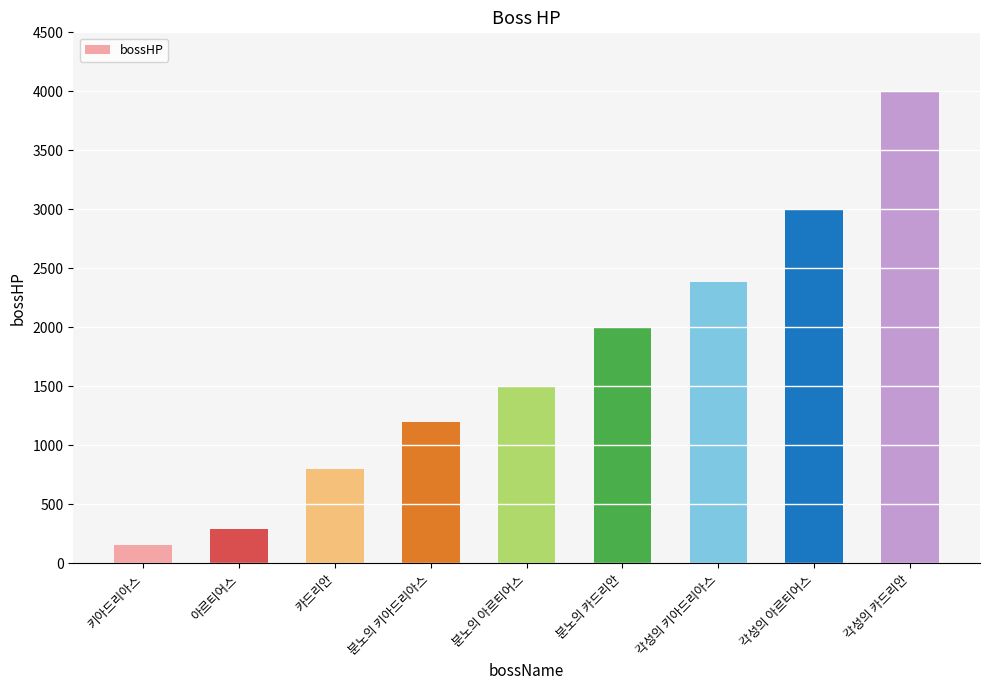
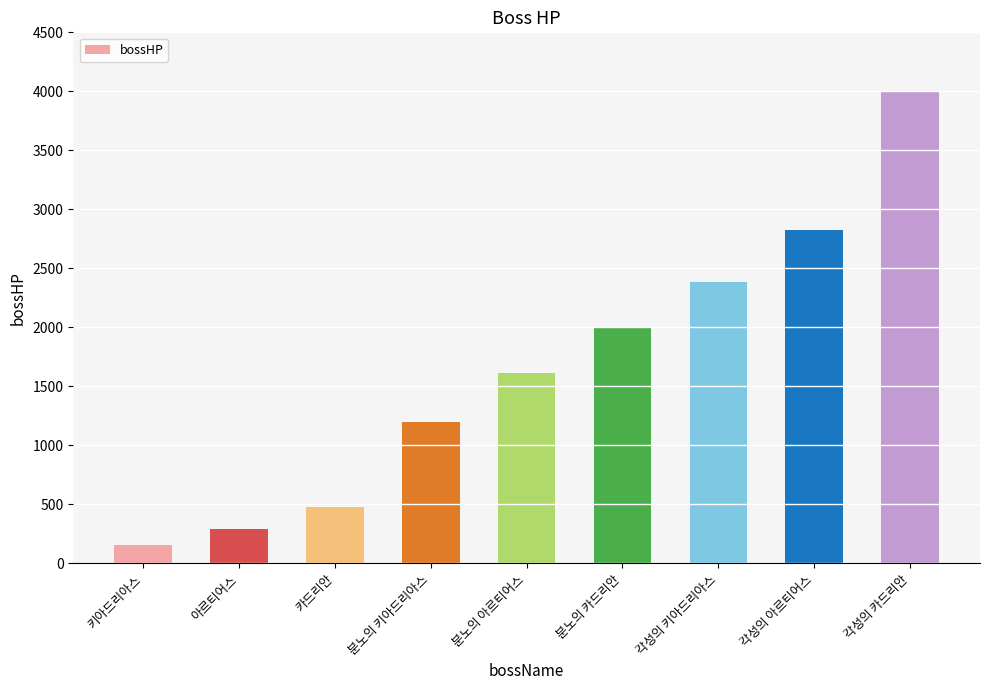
  {
    "키아드리아스": 160,
    "아르티어스": 290,
-   "카드리안": 800,
+   "카드리안": 480,
    "분노의 키아드리아스": 1200,
-   "분노의 아르티어스": 1500,
+   "분노의 아르티어스": 1620,
    "분노의 카드리안": 2000,
    "각성의 키아드리아스": 2390,
-   "각성의 아르티어스": 3000,
+   "각성의 아르티어스": 2830,
    "각성의 카드리안": 4000
  }
